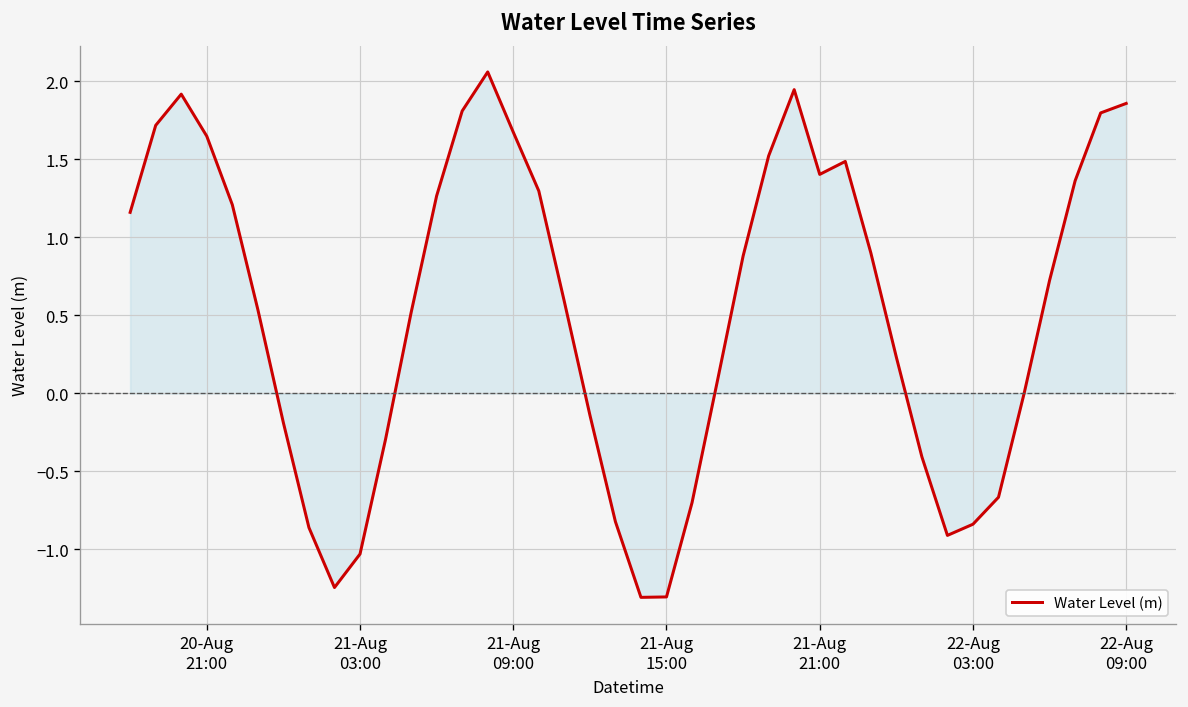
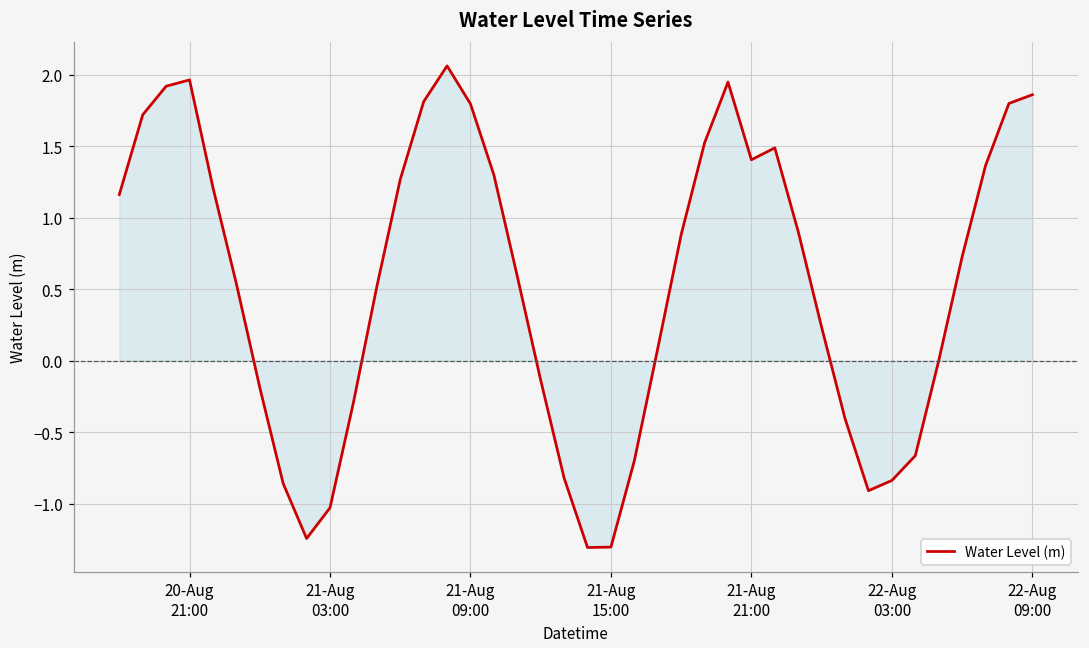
  {
    "Water Level (m)": {
-     "20-Aug 21:00": 1.65,
+     "20-Aug 21:00": 1.96,
      "21-Aug 03:00": -1.03,
-     "21-Aug 09:00": 1.68,
+     "21-Aug 09:00": 1.80,
      "21-Aug 15:00": -1.30,
      "22-Aug 03:00": -0.84
    }
  }
